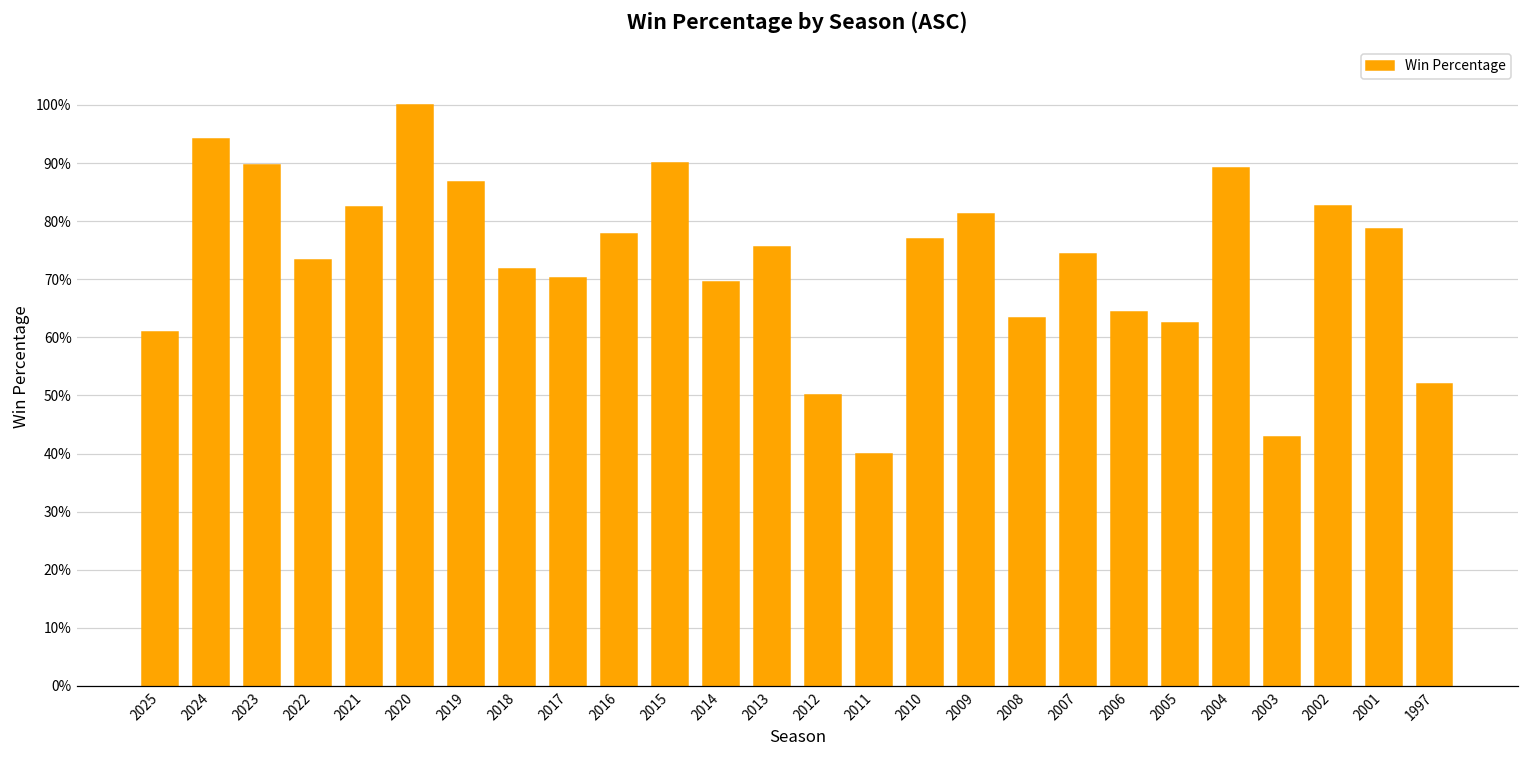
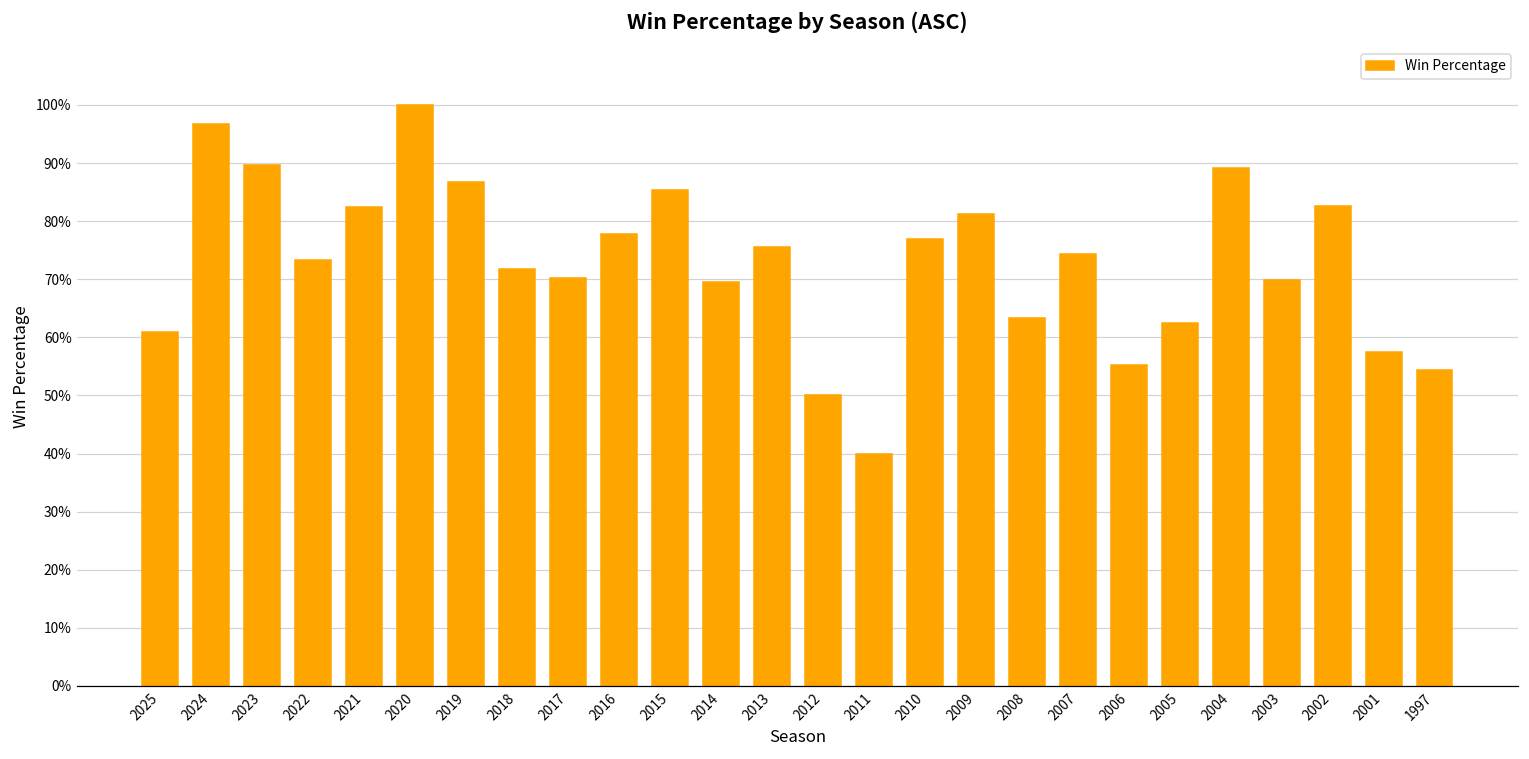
  {
    "2025": "61%",
-   "2024": "94%",
+   "2024": "97%",
    "2023": "90%",
    "2022": "73%",
    "2021": "83%",
    "2020": "100%",
    "2019": "87%",
    "2018": "72%",
    "2017": "70%",
    "2016": "78%",
-   "2015": "90%",
+   "2015": "85%",
    "2014": "70%",
    "2013": "76%",
    "2012": "50%",
    "2011": "40%",
    "2010": "77%",
    "2009": "81%",
    "2008": "63%",
    "2007": "74%",
-   "2006": "64%",
+   "2006": "55%",
    "2005": "63%",
    "2004": "89%",
-   "2003": "43%",
+   "2003": "70%",
    "2002": "83%",
-   "2001": "79%",
-   "1997": "52%"
+   "2001": "57%",
+   "1997": "54%"
  }
